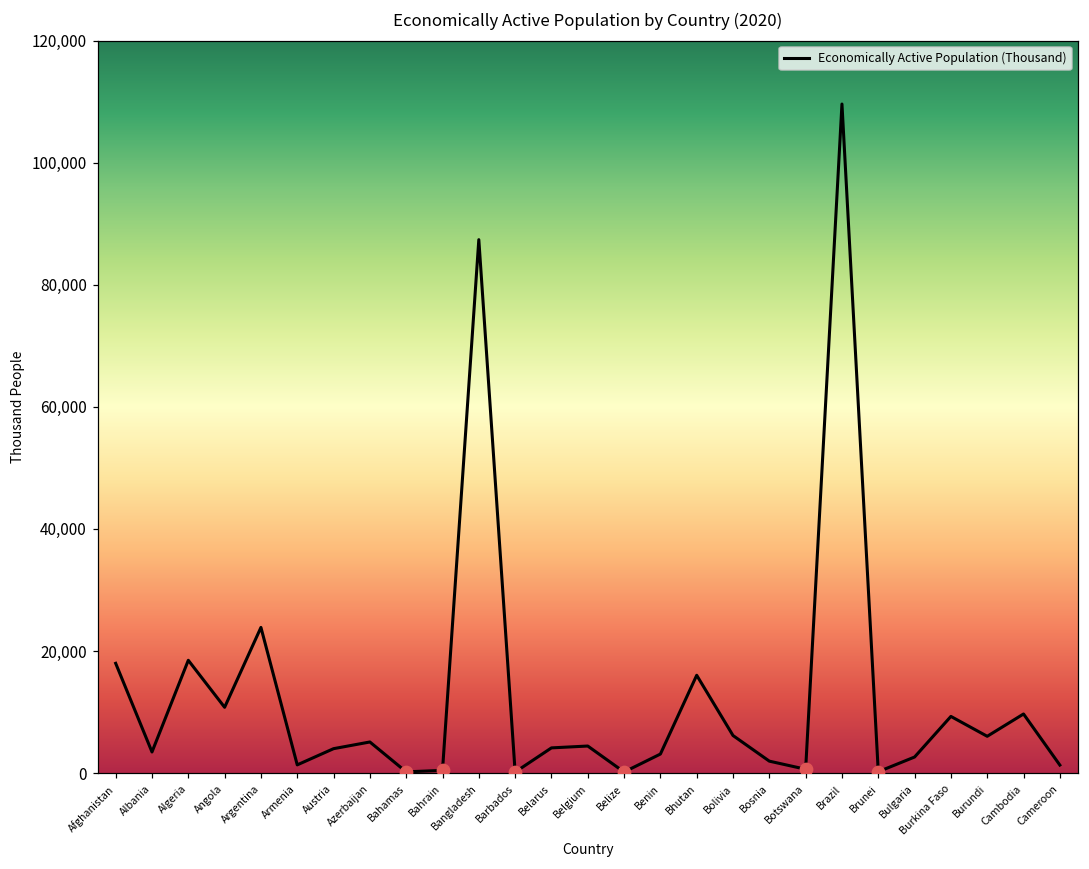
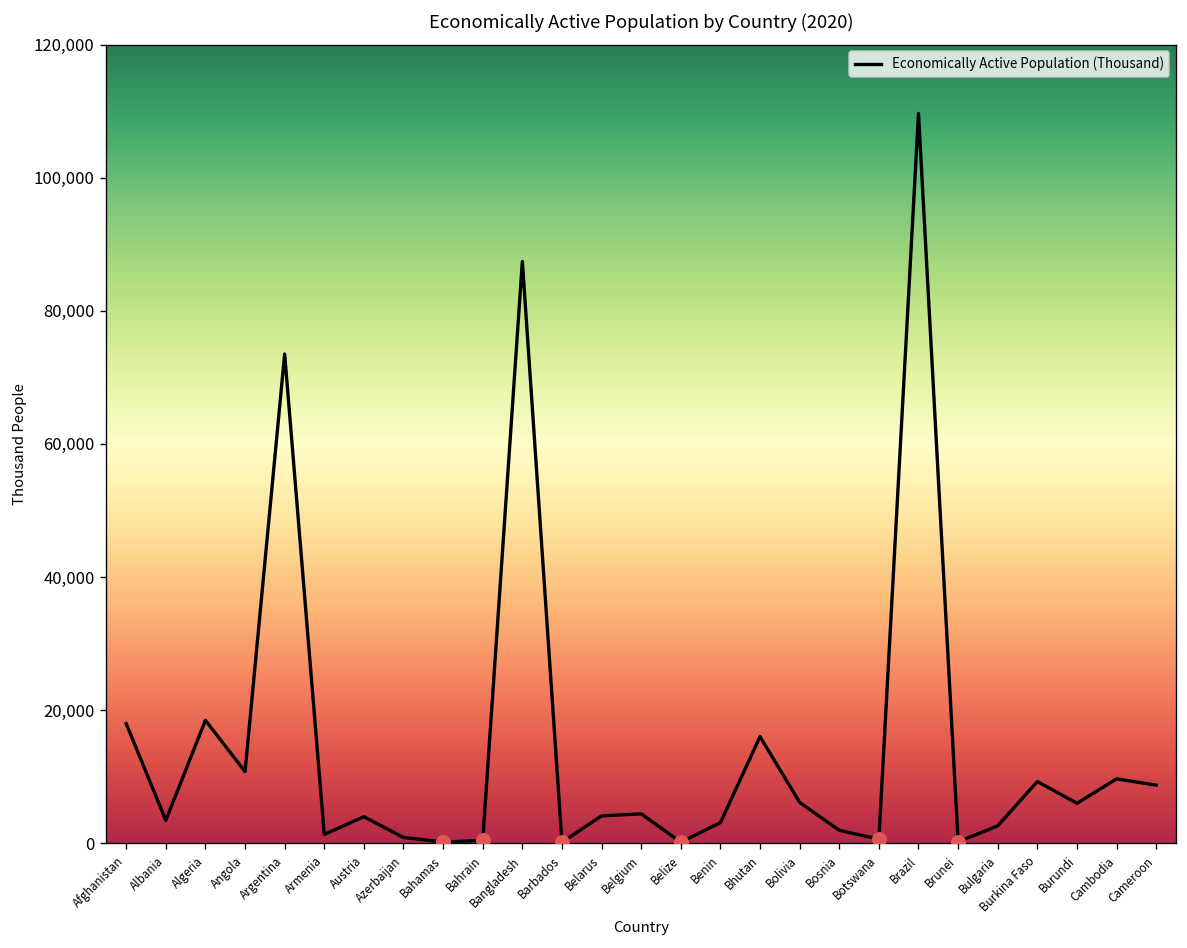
  {
    "Economically Active Population (Thousand)": {
      "Afghanistan": "18,000",
      "Albania": "3,000",
      "Algeria": "18,000",
      "Angola": "11,000",
-     "Argentina": "24,000",
+     "Argentina": "74,000",
      "Armenia": "1,000",
      "Austria": "4,000",
-     "Azerbaijan": "5,000",
+     "Azerbaijan": "1,000",
      "Bangladesh": "87,000",
      "Belarus": "4,000",
      "Belgium": "4,000",
      "Benin": "3,000",
      "Bhutan": "16,000",
      "Bolivia": "6,000",
      "Bosnia": "2,000",
      "Brazil": "110,000",
      "Bulgaria": "3,000",
      "Burkina Faso": "9,000",
      "Burundi": "6,000",
      "Cambodia": "10,000",
-     "Cameroon": "1,000"
+     "Cameroon": "9,000"
    }
  }
